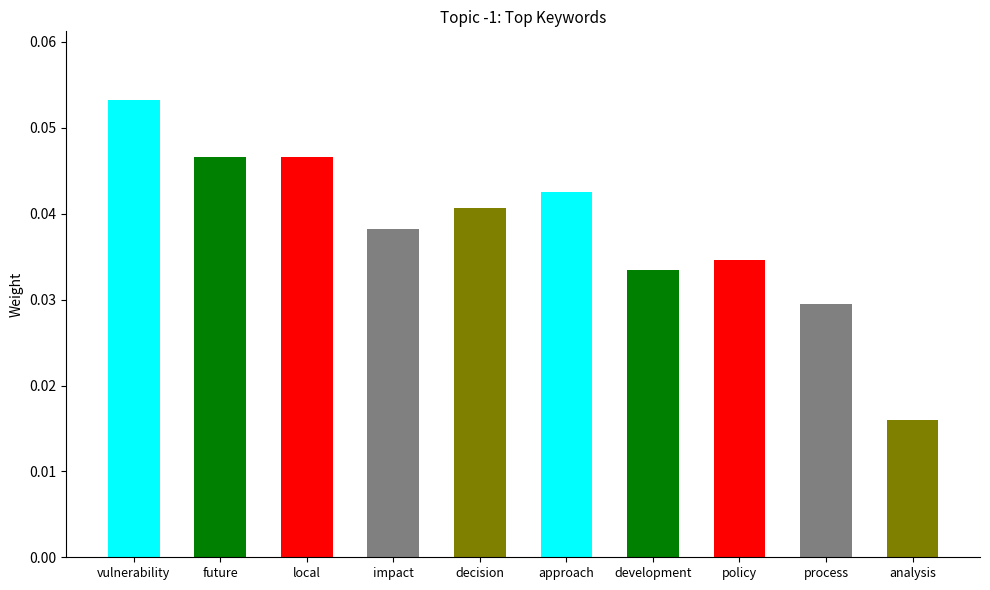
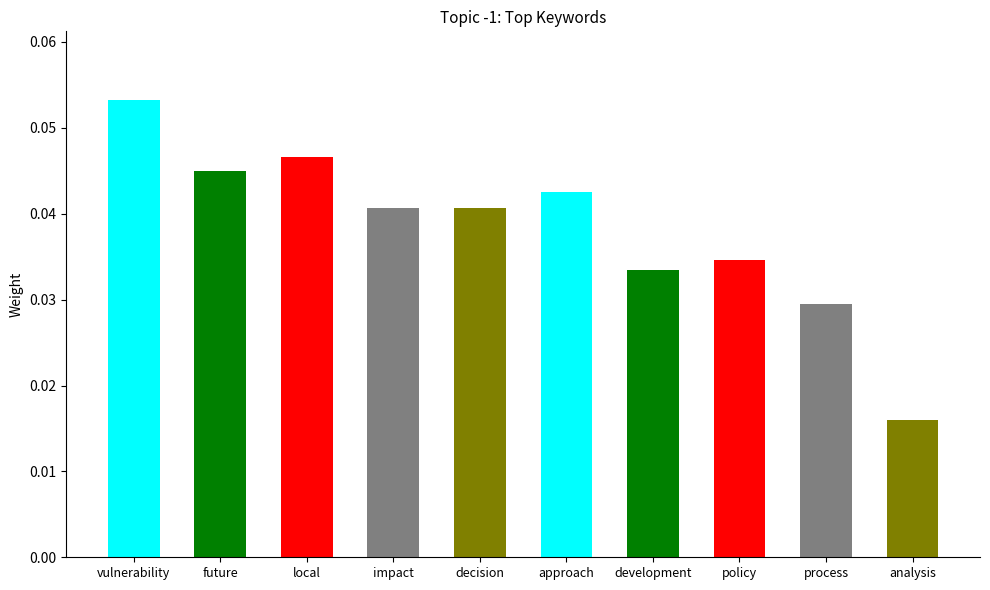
  {
    "vulnerability": 0.053,
-   "future": 0.047,
+   "future": 0.045,
    "local": 0.047,
-   "impact": 0.038,
+   "impact": 0.041,
    "decision": 0.041,
    "approach": 0.042,
    "development": 0.033,
    "policy": 0.035,
    "process": 0.029,
    "analysis": 0.016
  }
